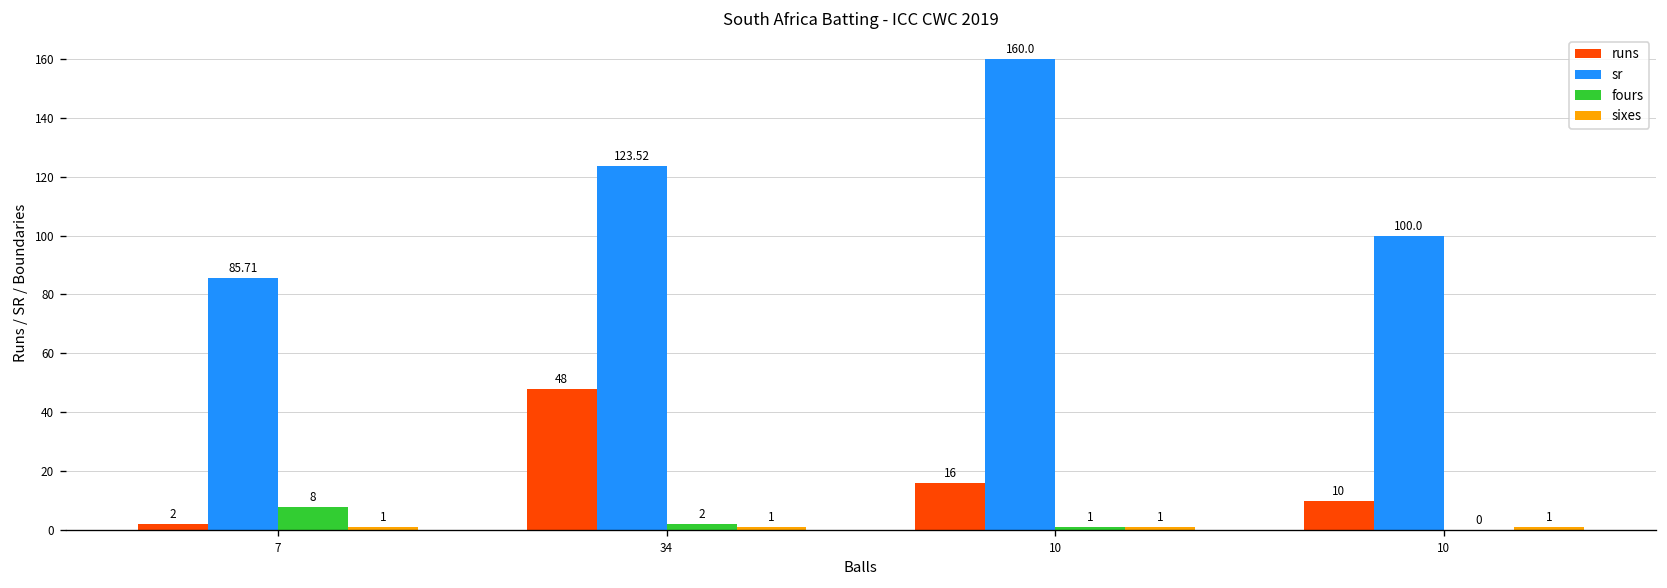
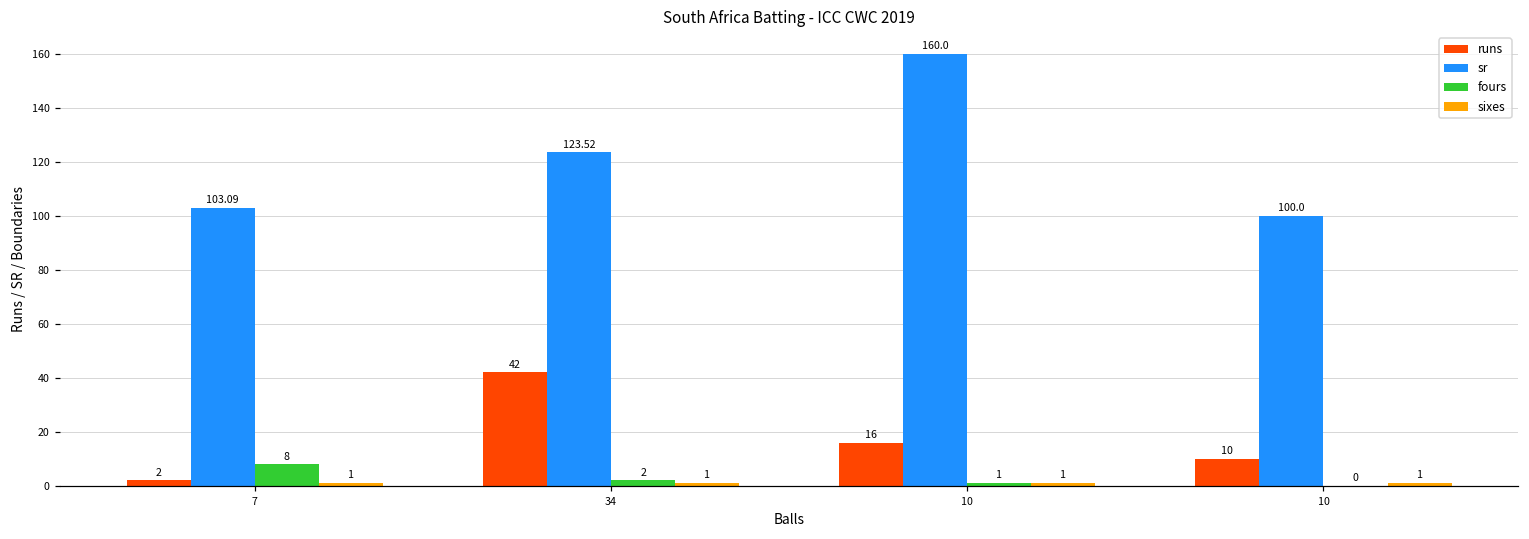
  {
    "runs": {
      "7": 2,
-     "34": 48
+     "34": 42
    },
    "sr": {
-     "7": 85.71,
+     "7": 103.09,
      "34": 123.52
    },
    "fours": {
      "7": 8,
      "34": 2
    },
    "sixes": {
      "7": 1,
      "34": 1
    }
  }
